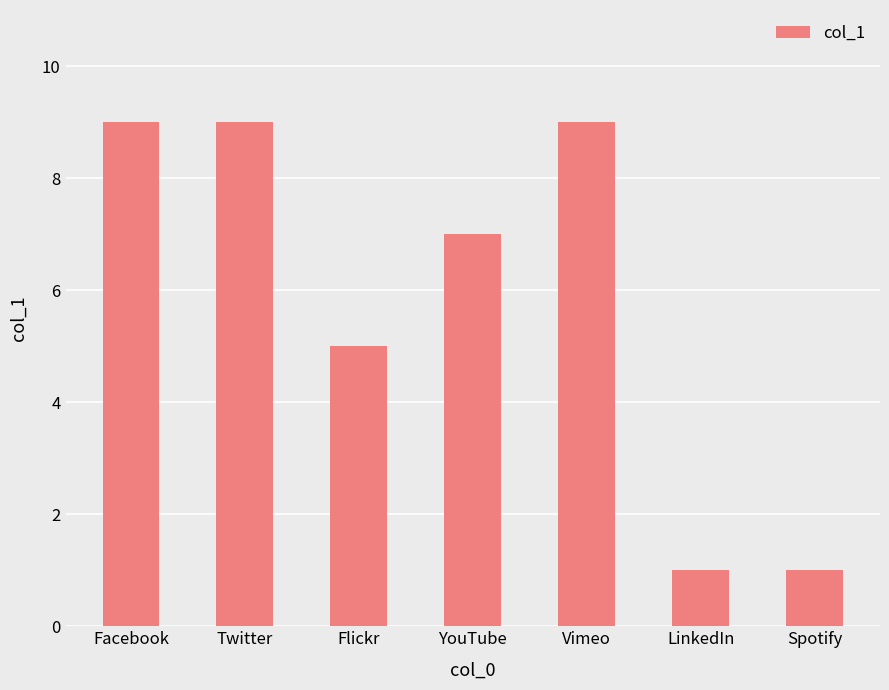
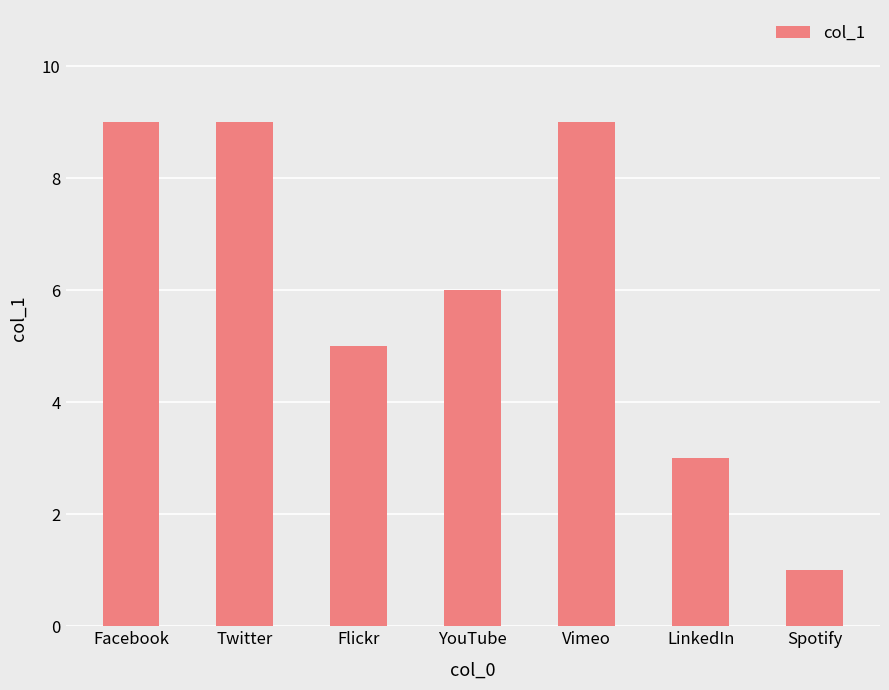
  {
    "Facebook": 9,
    "Twitter": 9,
    "Flickr": 5,
-   "YouTube": 7,
+   "YouTube": 6,
    "Vimeo": 9,
-   "LinkedIn": 1,
+   "LinkedIn": 3,
    "Spotify": 1
  }
